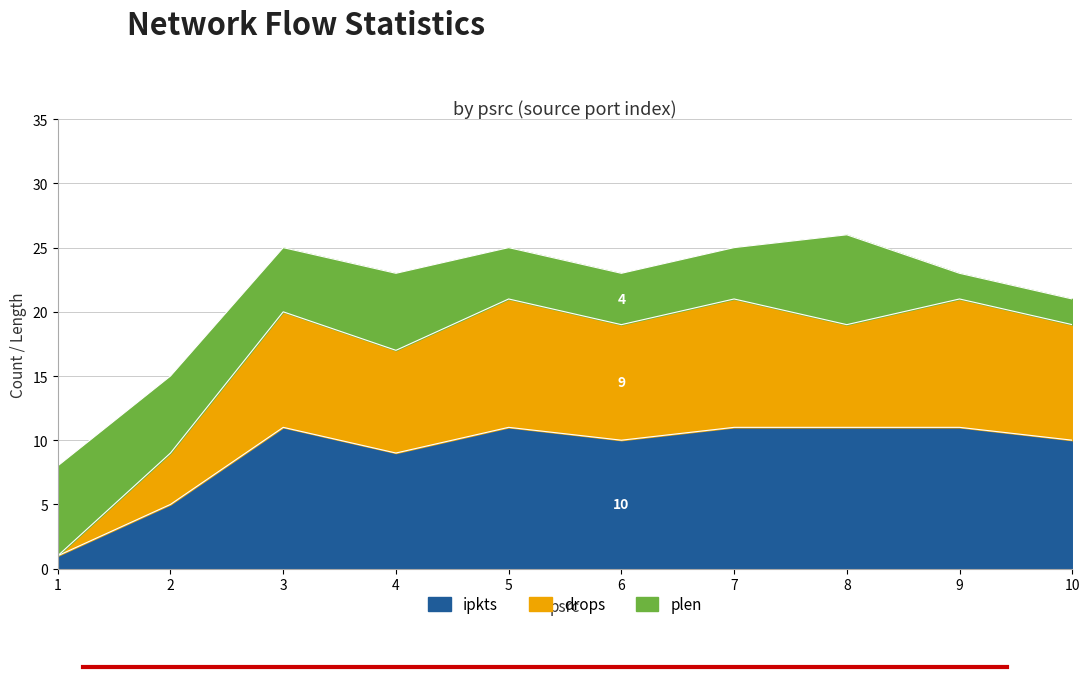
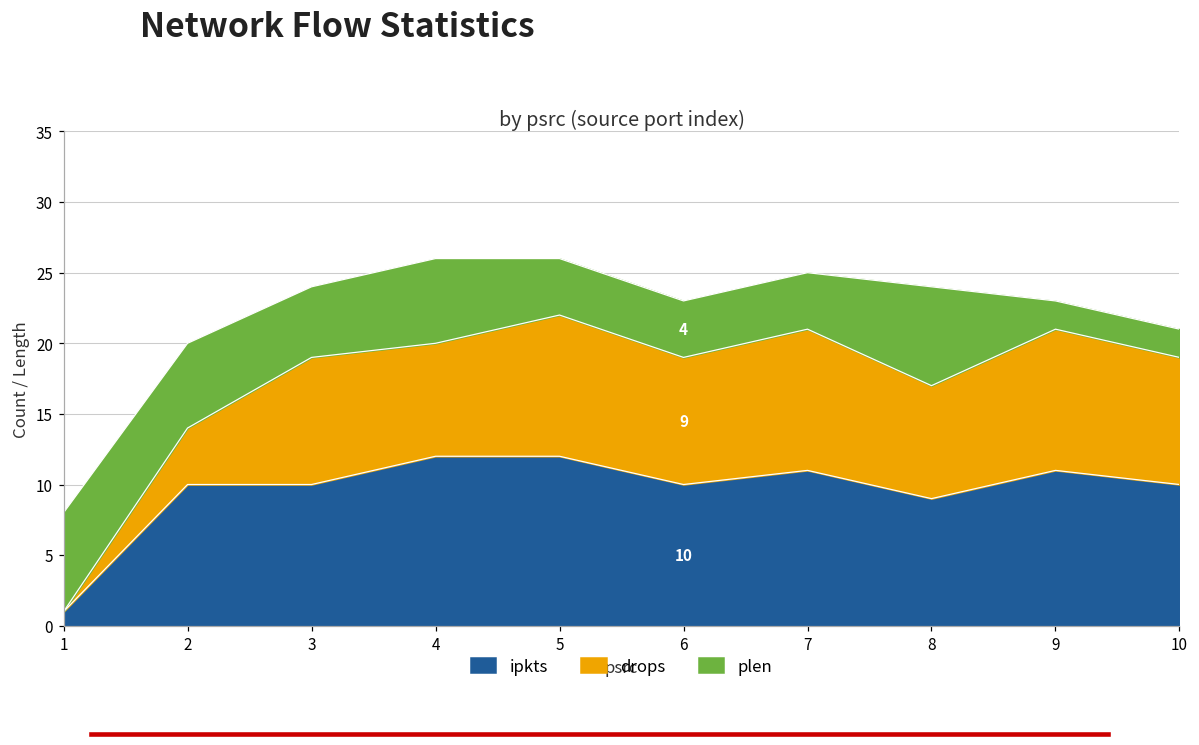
  {
    "ipkts": {
-     "2": 5,
-     "3": 11,
-     "4": 9,
-     "5": 11,
+     "2": 10,
+     "3": 10,
+     "4": 12,
+     "5": 12,
      "6": 10,
      "7": 11,
-     "8": 11,
+     "8": 9,
      "9": 11,
      "10": 10
    },
    "drops": {
      "7": 21,
      "9": 21,
      "10": 19
    },
    "plen": {
      "6": 4
    }
  }
